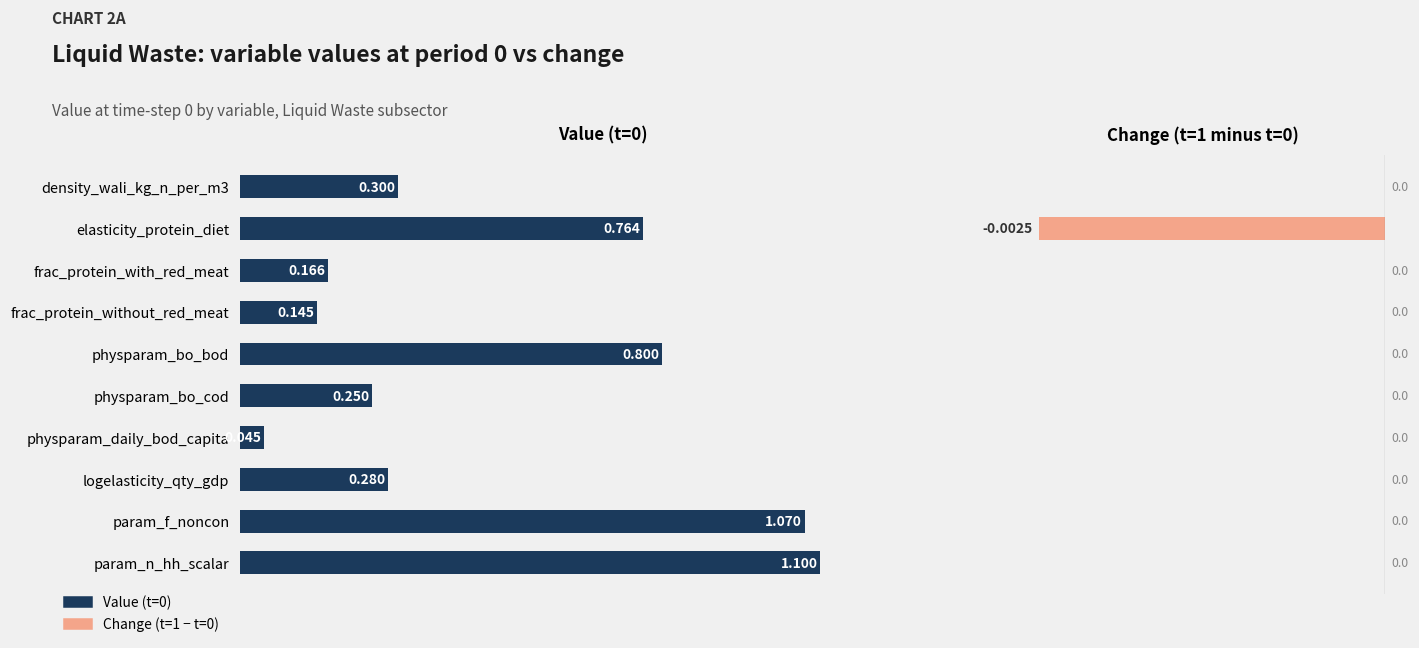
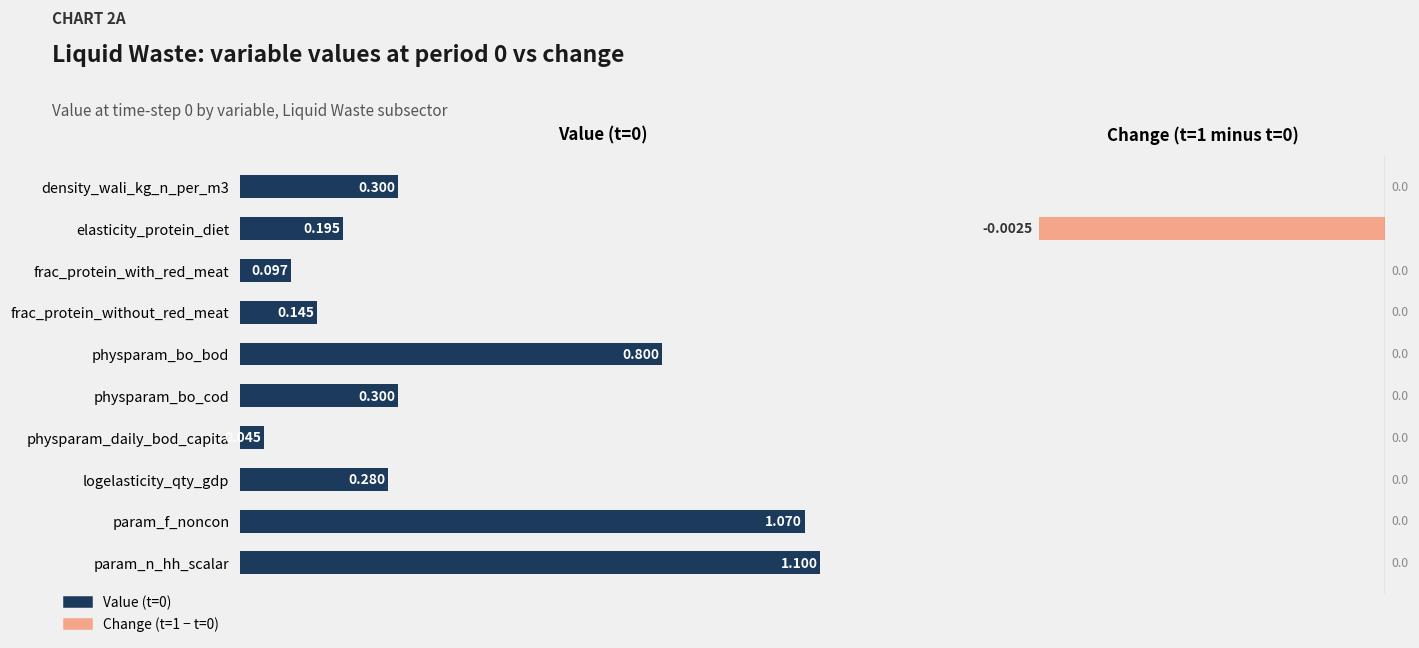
  {
    "Value (t=0)": {
      "density_wali_kg_n_per_m3": 0.300,
-     "elasticity_protein_diet": 0.764,
-     "frac_protein_with_red_meat": 0.166,
+     "elasticity_protein_diet": 0.195,
+     "frac_protein_with_red_meat": 0.097,
      "frac_protein_without_red_meat": 0.145,
      "physparam_bo_bod": 0.800,
-     "physparam_bo_cod": 0.250,
+     "physparam_bo_cod": 0.300,
      "physparam_daily_bod_capita": 0.045,
      "logelasticity_qty_gdp": 0.280,
      "param_f_noncon": 1.070,
      "param_n_hh_scalar": 1.100
    }
  }
